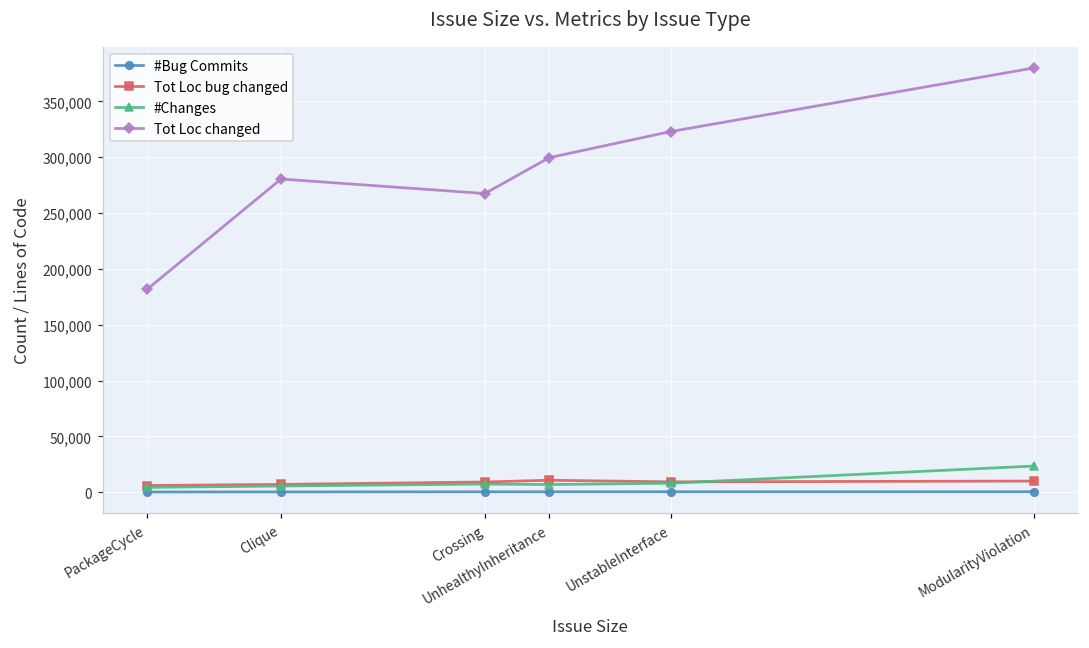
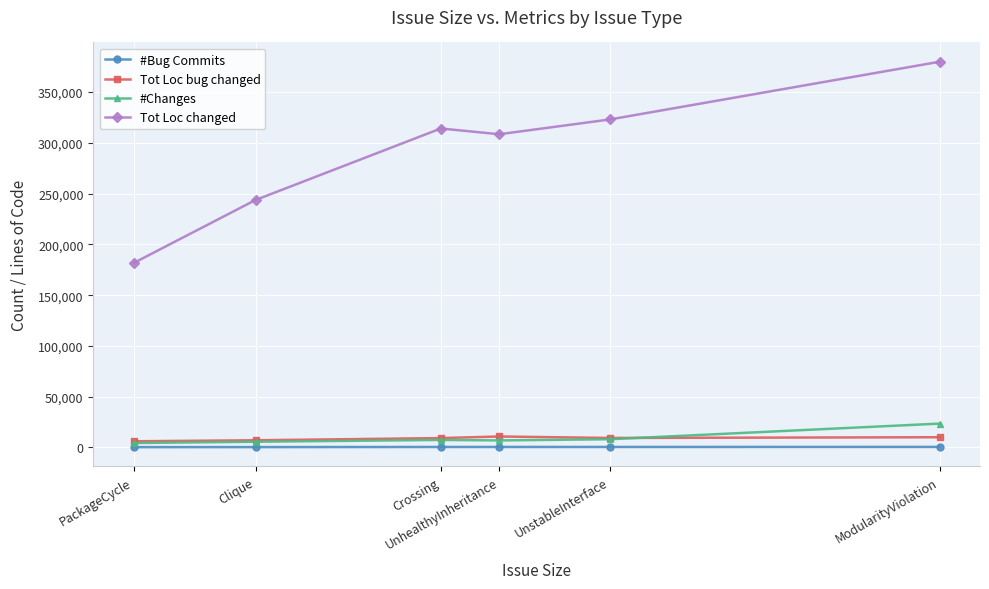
  {
    "#Bug Commits": {
      "PackageCycle": "0",
      "Clique": "0",
      "Crossing": "0",
      "UnhealthyInheritance": "1,000",
      "UnstableInterface": "1,000",
      "ModularityViolation": "1,000"
    },
    "Tot Loc bug changed": {
      "UnhealthyInheritance": "11,000",
      "ModularityViolation": "10,000"
    },
    "#Changes": {
      "UnhealthyInheritance": "7,000",
      "ModularityViolation": "24,000"
    },
    "Tot Loc changed": {
      "PackageCycle": "182,000",
-     "Clique": "280,000",
-     "Crossing": "267,000",
-     "UnhealthyInheritance": "300,000",
+     "Clique": "244,000",
+     "Crossing": "314,000",
+     "UnhealthyInheritance": "308,000",
      "UnstableInterface": "323,000",
      "ModularityViolation": "380,000"
    }
  }
